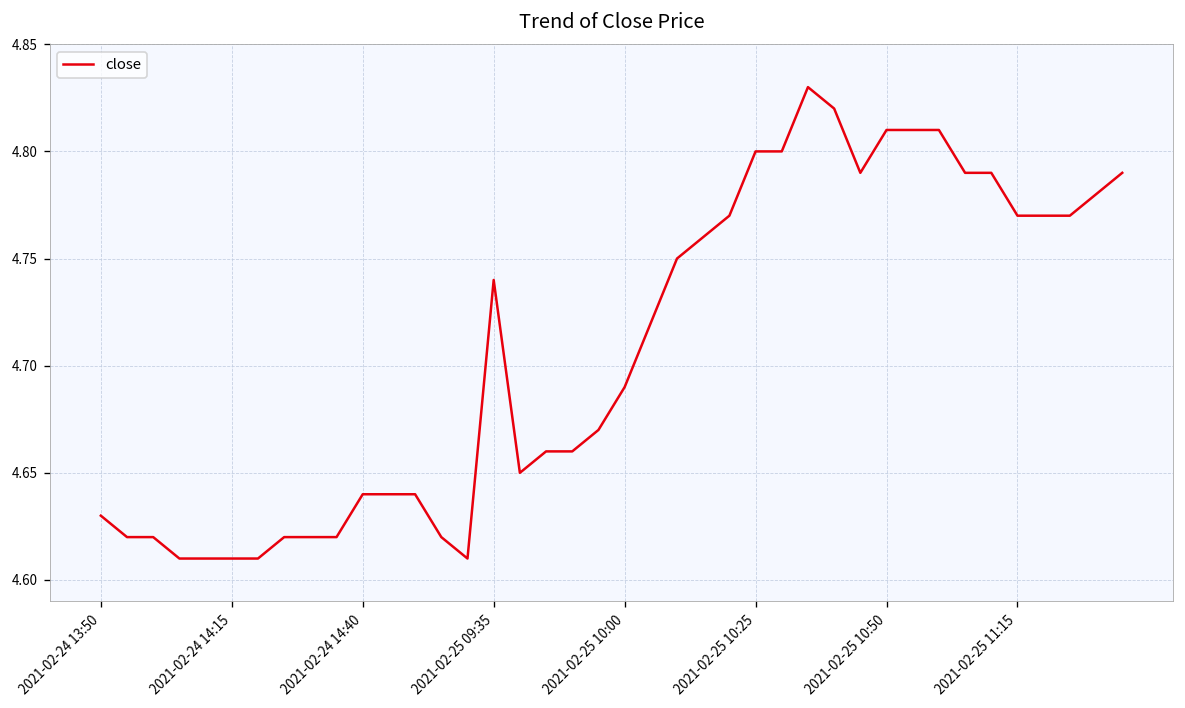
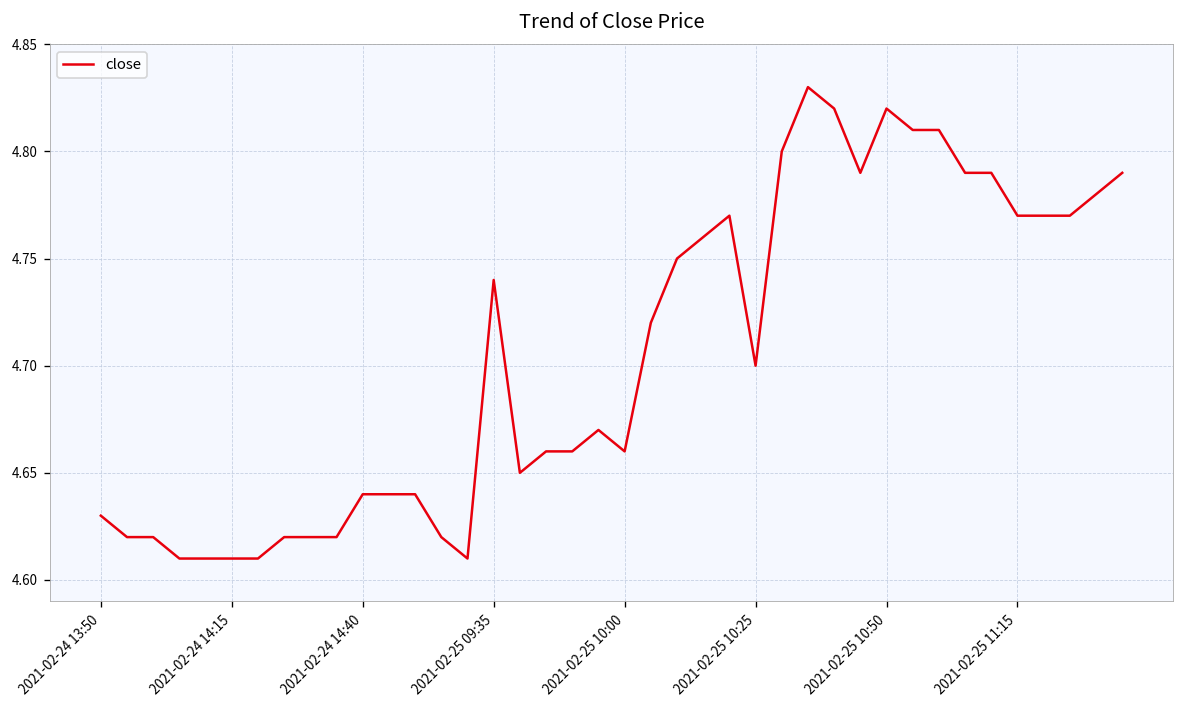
  {
    "2021-02-24 13:50": 4.63,
    "2021-02-24 14:15": 4.61,
    "2021-02-24 14:40": 4.64,
    "2021-02-25 09:35": 4.74,
-   "2021-02-25 10:00": 4.69,
-   "2021-02-25 10:25": 4.8,
-   "2021-02-25 10:50": 4.81,
+   "2021-02-25 10:00": 4.66,
+   "2021-02-25 10:25": 4.7,
+   "2021-02-25 10:50": 4.82,
    "2021-02-25 11:15": 4.77
  }
